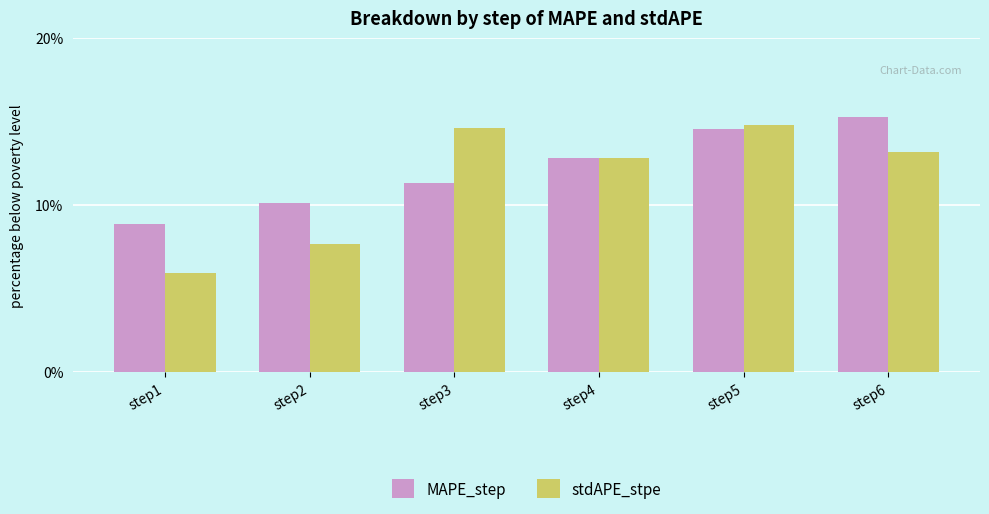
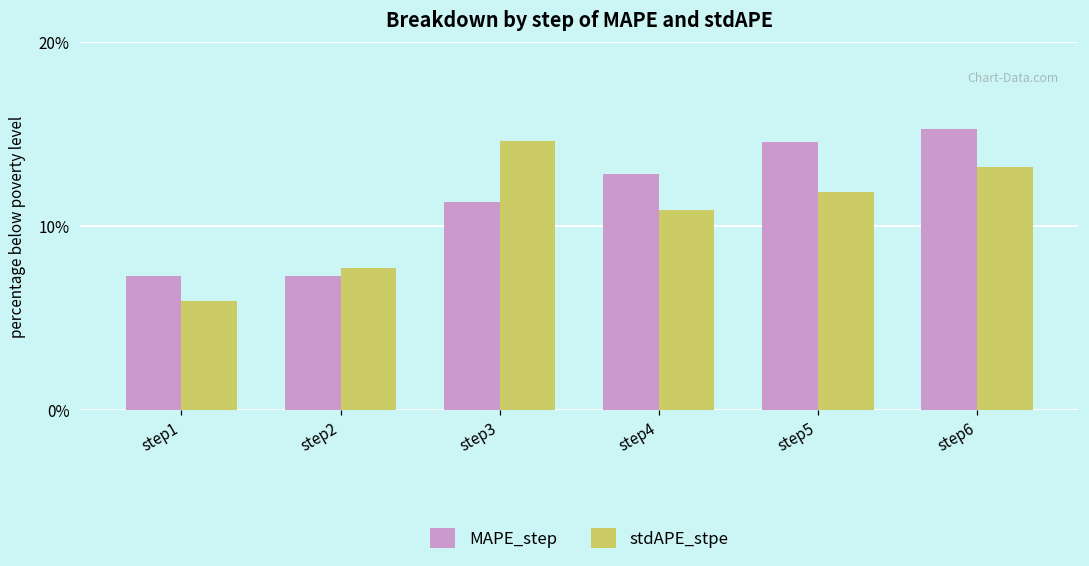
  {
    "MAPE_step": {
-     "step1": "8.8%",
-     "step2": "10.1%",
+     "step1": "7.3%",
+     "step2": "7.3%",
      "step3": "11.3%",
      "step4": "12.8%",
      "step5": "14.6%",
      "step6": "15.3%"
    },
    "stdAPE_stpe": {
      "step1": "5.9%",
      "step2": "7.7%",
      "step3": "14.6%",
-     "step4": "12.8%",
-     "step5": "14.8%",
+     "step4": "10.9%",
+     "step5": "11.9%",
      "step6": "13.2%"
    }
  }
